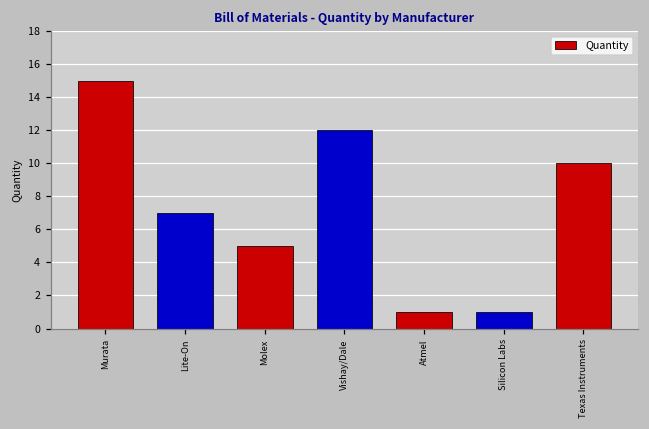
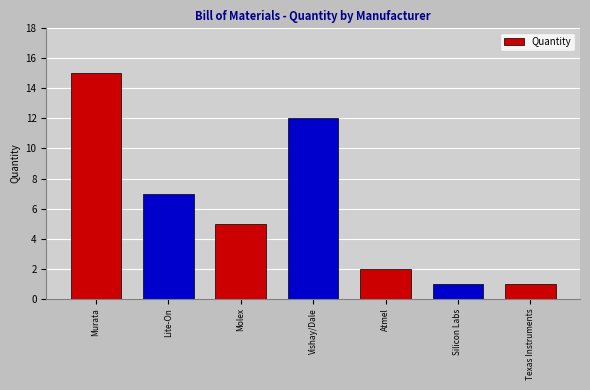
  {
    "Murata": 15,
    "Lite-On": 7,
    "Molex": 5,
    "Vishay/Dale": 12,
-   "Atmel": 1,
+   "Atmel": 2,
    "Silicon Labs": 1,
-   "Texas Instruments": 10
+   "Texas Instruments": 1
  }
